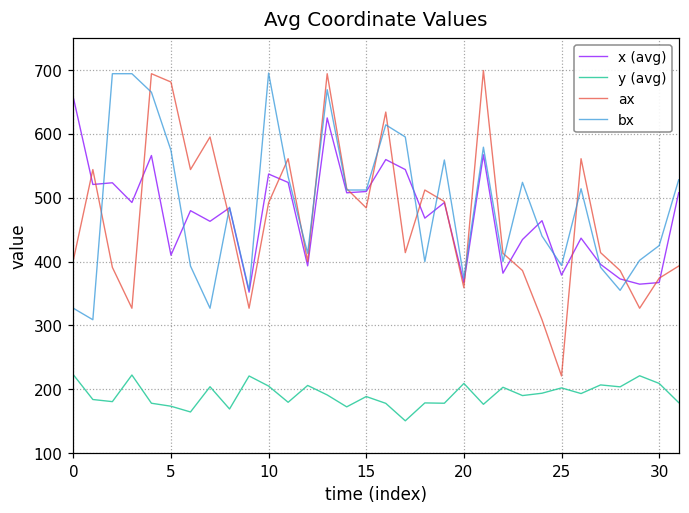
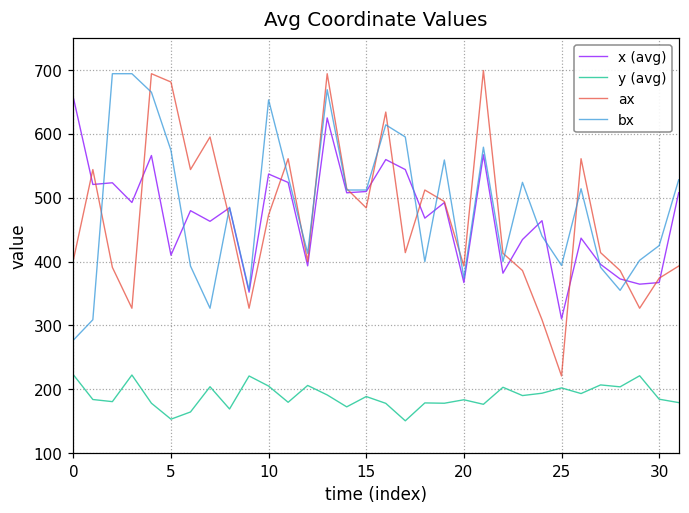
  {
    "x (avg)": {
      "0": 660,
      "5": 410,
      "10": 540,
      "20": 370,
-     "25": 380,
+     "25": 310,
      "30": 370
    },
    "y (avg)": {
      "0": 220,
-     "5": 170,
+     "5": 150,
      "10": 210,
      "15": 190,
-     "20": 210,
+     "20": 180,
      "25": 200,
-     "30": 210
+     "30": 180
    },
    "ax": {
      "0": 400,
      "5": 680,
-     "10": 490,
+     "10": 470,
      "15": 480,
-     "20": 360,
+     "20": 390,
      "25": 220,
      "30": 370
    },
    "bx": {
-     "0": 330,
+     "0": 280,
      "5": 570,
-     "10": 700,
+     "10": 650,
      "20": 370,
      "25": 390,
      "30": 430
    }
  }
